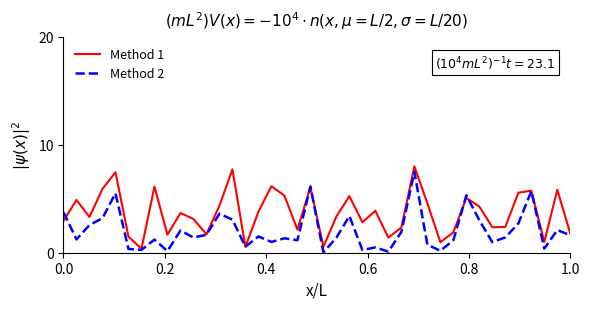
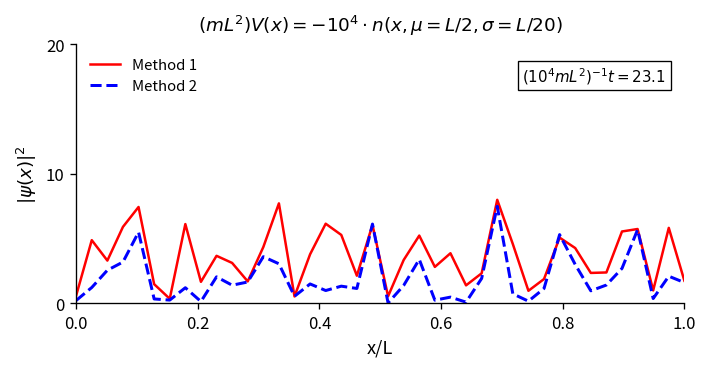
  {
    "Method 1": {
-     "0.0": 2.9
+     "0.0": 0.6
    },
    "Method 2": {
-     "0.0": 3.8
+     "0.0": 0.2
    }
  }
